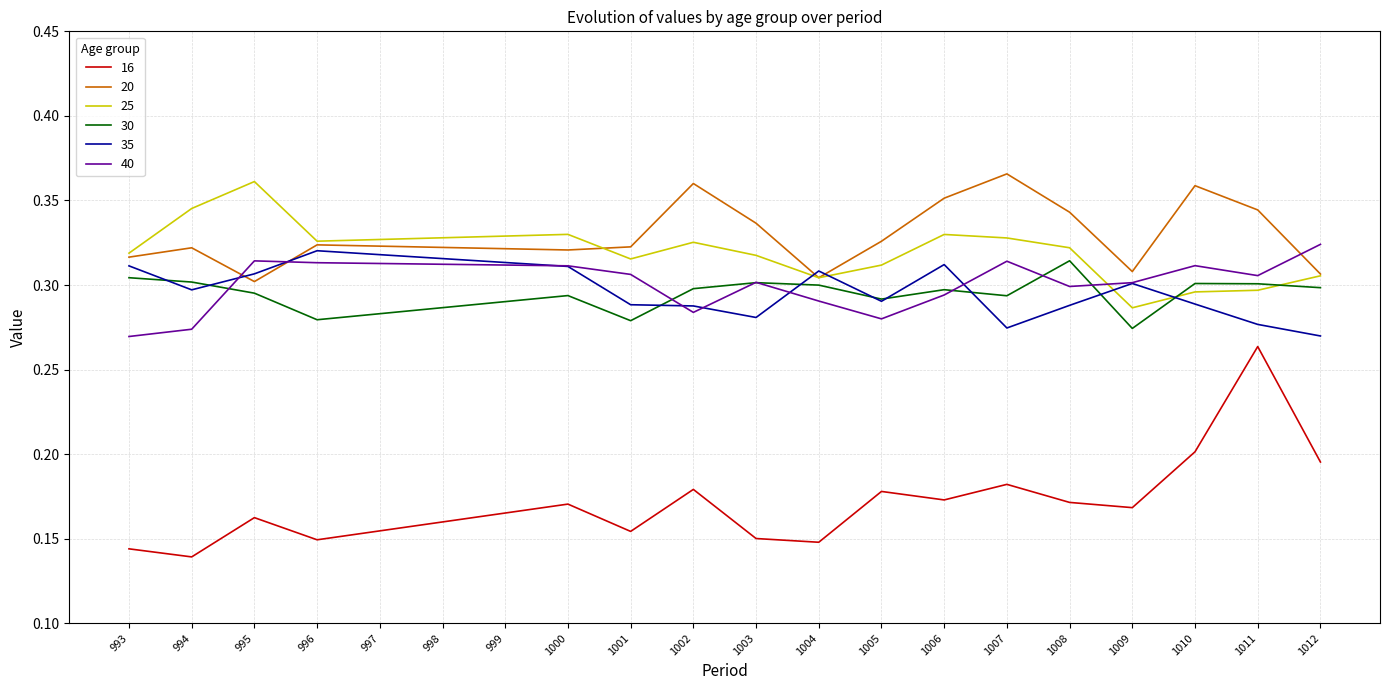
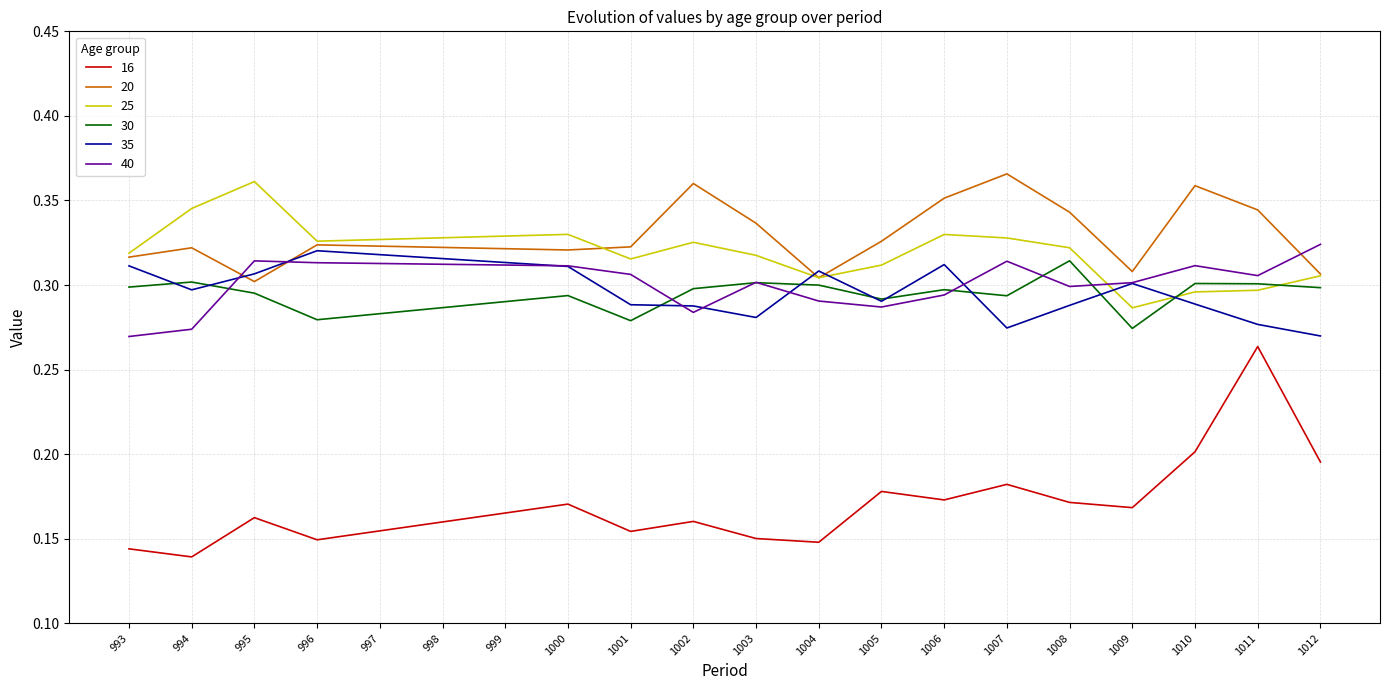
  {
    "16": {
      "993": 0.144,
      "994": 0.139,
      "995": 0.162,
      "996": 0.149,
      "997": 0.155,
      "998": 0.160,
      "999": 0.165,
      "1000": 0.170,
      "1001": 0.154,
-     "1002": 0.179,
+     "1002": 0.160,
      "1003": 0.150,
      "1004": 0.148,
      "1005": 0.178,
      "1006": 0.173,
      "1007": 0.182,
      "1008": 0.171,
      "1009": 0.168,
      "1010": 0.201,
      "1011": 0.264,
      "1012": 0.195
    },
    "20": {
      "993": 0.316,
      "994": 0.322,
      "995": 0.302,
      "996": 0.324,
      "997": 0.323,
      "998": 0.322,
      "999": 0.321,
      "1000": 0.321,
      "1001": 0.323,
      "1002": 0.360,
      "1003": 0.337,
      "1005": 0.326,
      "1006": 0.351,
      "1007": 0.366,
      "1008": 0.343,
      "1009": 0.308,
      "1010": 0.359,
      "1011": 0.344
    },
    "25": {
      "993": 0.319,
      "994": 0.345,
      "995": 0.361,
      "996": 0.326,
      "997": 0.327,
      "998": 0.328,
      "999": 0.329,
      "1000": 0.330,
      "1001": 0.315,
      "1002": 0.325,
      "1003": 0.318,
      "1005": 0.312,
      "1006": 0.330,
      "1007": 0.328,
      "1008": 0.322,
      "1009": 0.287,
      "1010": 0.296,
      "1011": 0.297
    },
    "30": {
-     "993": 0.304,
+     "993": 0.299,
      "994": 0.302,
      "995": 0.295,
      "996": 0.279,
      "997": 0.283,
      "998": 0.287,
      "999": 0.290,
      "1000": 0.294,
      "1001": 0.279,
      "1002": 0.298,
      "1004": 0.300,
      "1006": 0.297,
      "1007": 0.294,
      "1008": 0.314,
      "1009": 0.274,
      "1010": 0.301,
      "1011": 0.301,
      "1012": 0.298
    },
    "35": {
      "993": 0.311,
      "994": 0.297,
      "995": 0.307,
      "996": 0.320,
      "997": 0.318,
      "998": 0.316,
      "1001": 0.288,
      "1002": 0.288,
      "1003": 0.281,
      "1004": 0.308,
      "1006": 0.312,
      "1007": 0.275,
      "1008": 0.288,
      "1010": 0.289,
      "1011": 0.277,
      "1012": 0.270
    },
    "40": {
      "993": 0.270,
      "994": 0.274,
      "995": 0.314,
      "996": 0.313,
      "997": 0.313,
      "998": 0.312,
      "1001": 0.306,
      "1002": 0.284,
      "1004": 0.291,
-     "1005": 0.280,
+     "1005": 0.287,
      "1006": 0.294,
      "1007": 0.314,
      "1008": 0.299,
      "1010": 0.311,
      "1011": 0.306,
      "1012": 0.324
    }
  }
